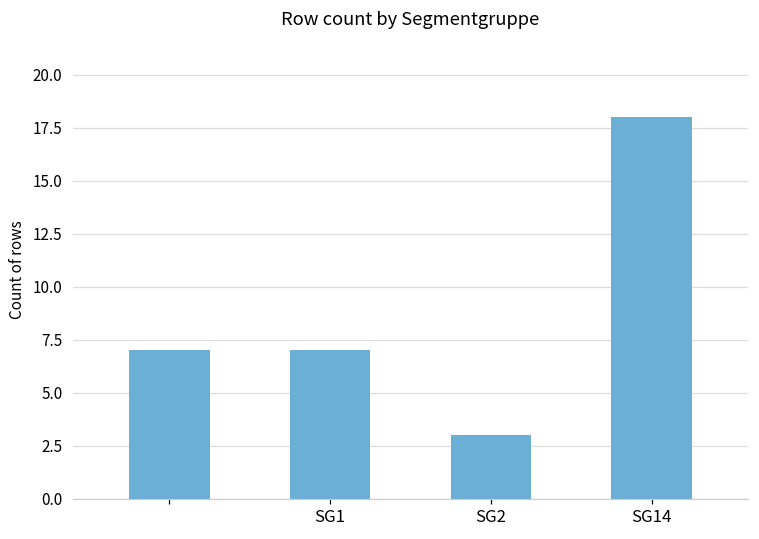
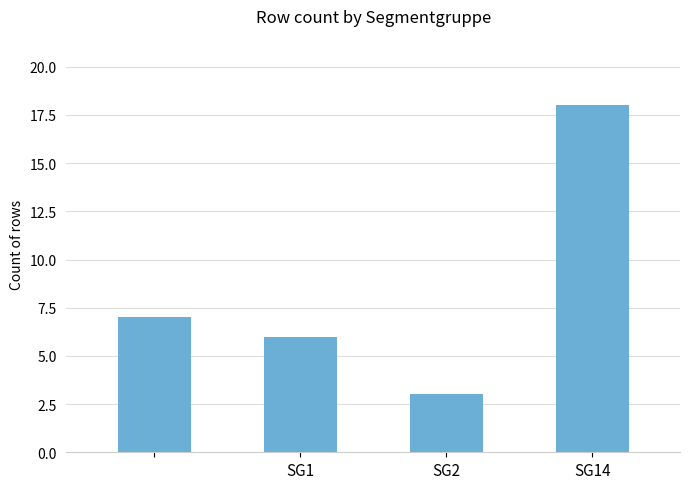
  {
-   "SG1": 7,
+   "SG1": 6,
    "SG2": 3,
    "SG14": 18
  }
